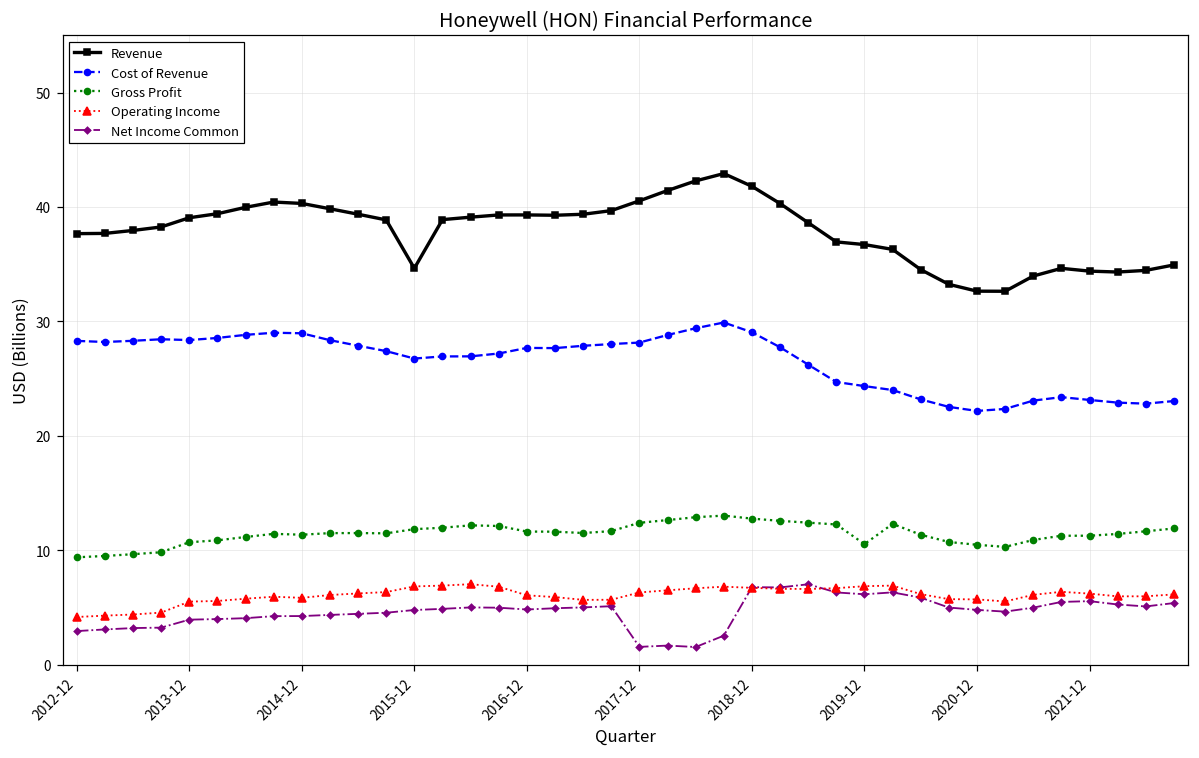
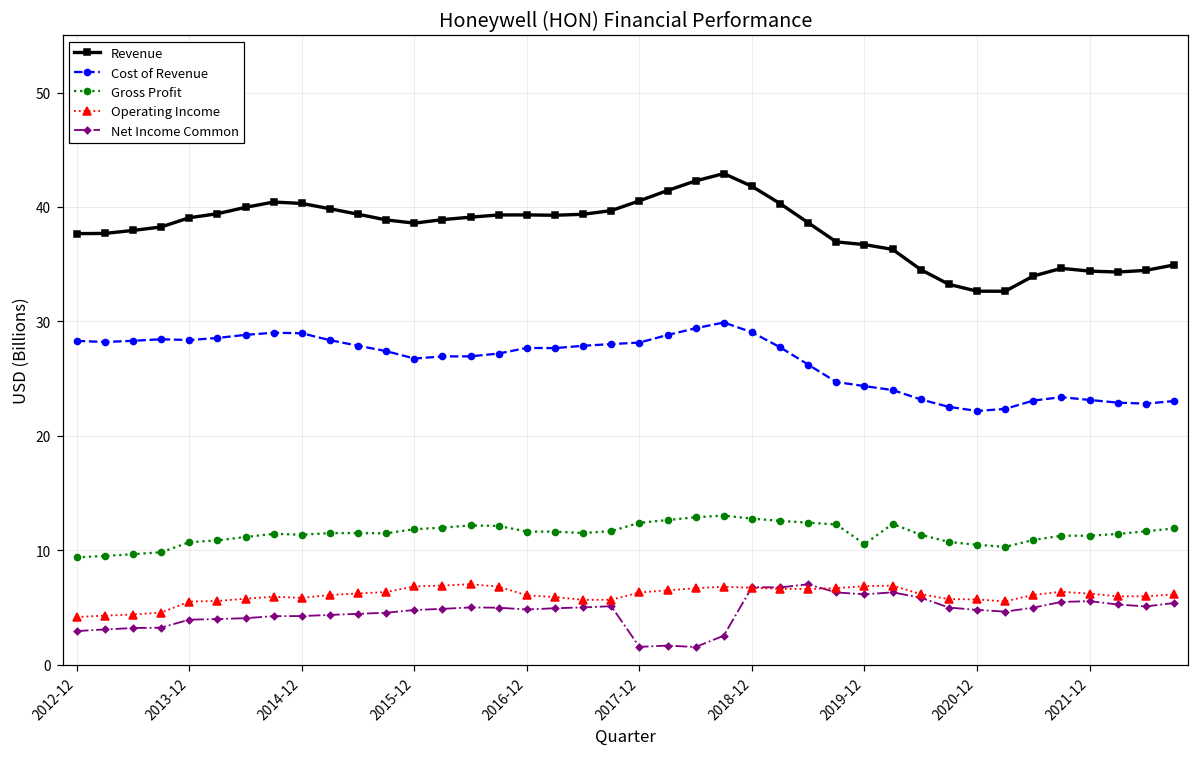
  {
    "Revenue": {
      "2012-12": 37.7,
      "2013-12": 39.1,
      "2014-12": 40.3,
-     "2015-12": 34.6,
+     "2015-12": 38.6,
      "2016-12": 39.3,
      "2017-12": 40.5,
      "2018-12": 41.8,
      "2019-12": 36.7,
      "2020-12": 32.6,
      "2021-12": 34.4
    },
    "Cost of Revenue": {
      "2012-12": 28.3,
      "2013-12": 28.4,
      "2014-12": 29.0,
      "2015-12": 26.7,
      "2016-12": 27.7,
      "2017-12": 28.1,
      "2018-12": 29.0,
      "2019-12": 24.3,
      "2020-12": 22.2,
      "2021-12": 23.1
    },
    "Gross Profit": {
      "2012-12": 9.4,
      "2013-12": 10.7,
      "2014-12": 11.3,
      "2015-12": 11.8,
      "2016-12": 11.6,
      "2017-12": 12.4,
      "2018-12": 12.8,
      "2019-12": 10.5,
      "2020-12": 10.5,
      "2021-12": 11.3
    },
    "Operating Income": {
      "2012-12": 4.2,
      "2013-12": 5.5,
      "2014-12": 5.8,
      "2015-12": 6.8,
      "2016-12": 6.1,
      "2017-12": 6.3,
      "2019-12": 6.9,
      "2020-12": 5.7,
      "2021-12": 6.2
    },
    "Net Income Common": {
      "2012-12": 2.9,
      "2013-12": 3.9,
      "2014-12": 4.2,
      "2015-12": 4.8,
      "2016-12": 4.8,
      "2017-12": 1.5,
      "2019-12": 6.1,
      "2020-12": 4.8,
      "2021-12": 5.5
    }
  }
